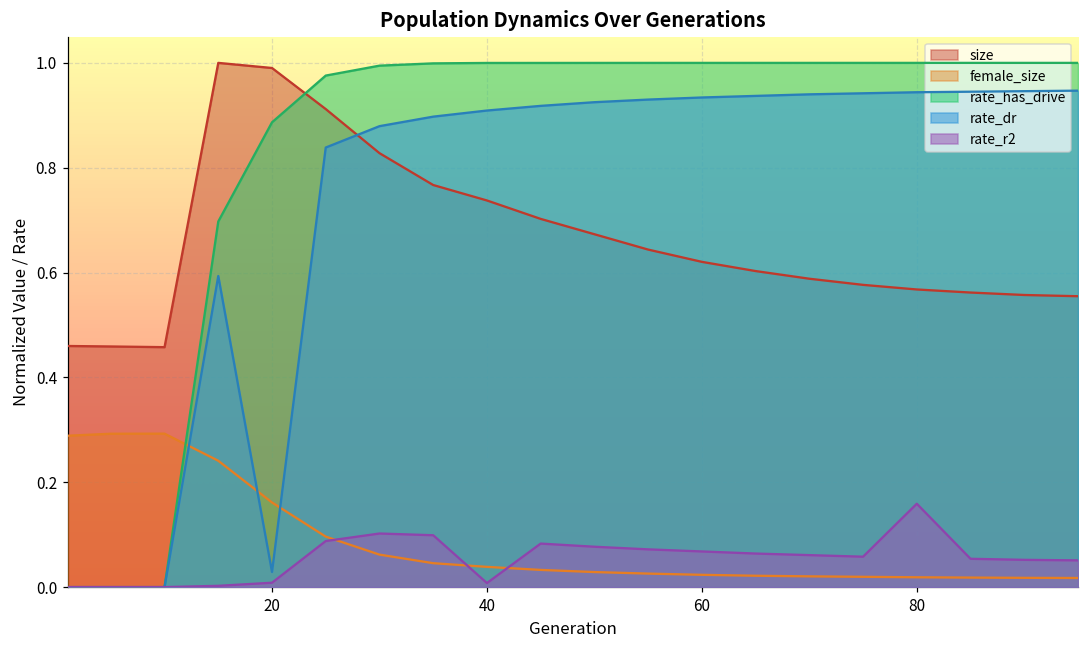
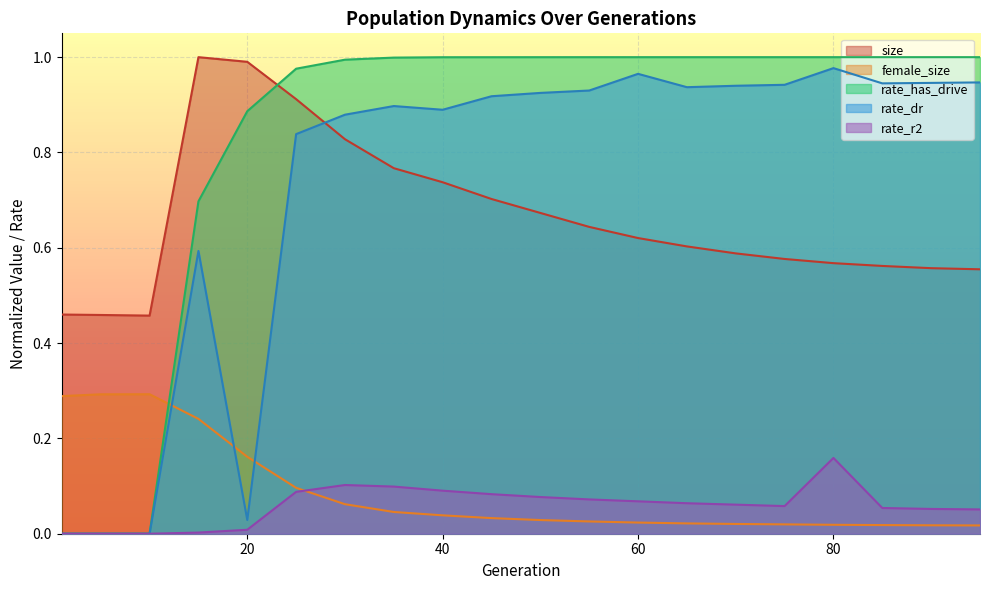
  {
    "rate_has_drive": {
      "20": 0.89,
      "40": 1.00,
      "60": 1.00,
      "80": 1.00
    },
    "rate_dr": {
      "20": 0.03,
-     "40": 0.91,
-     "60": 0.93,
-     "80": 0.94
+     "40": 0.89,
+     "60": 0.97,
+     "80": 0.98
    },
    "rate_r2": {
      "20": 0.01,
-     "40": 0.01,
+     "40": 0.09,
      "60": 0.07,
      "80": 0.16
    }
  }
